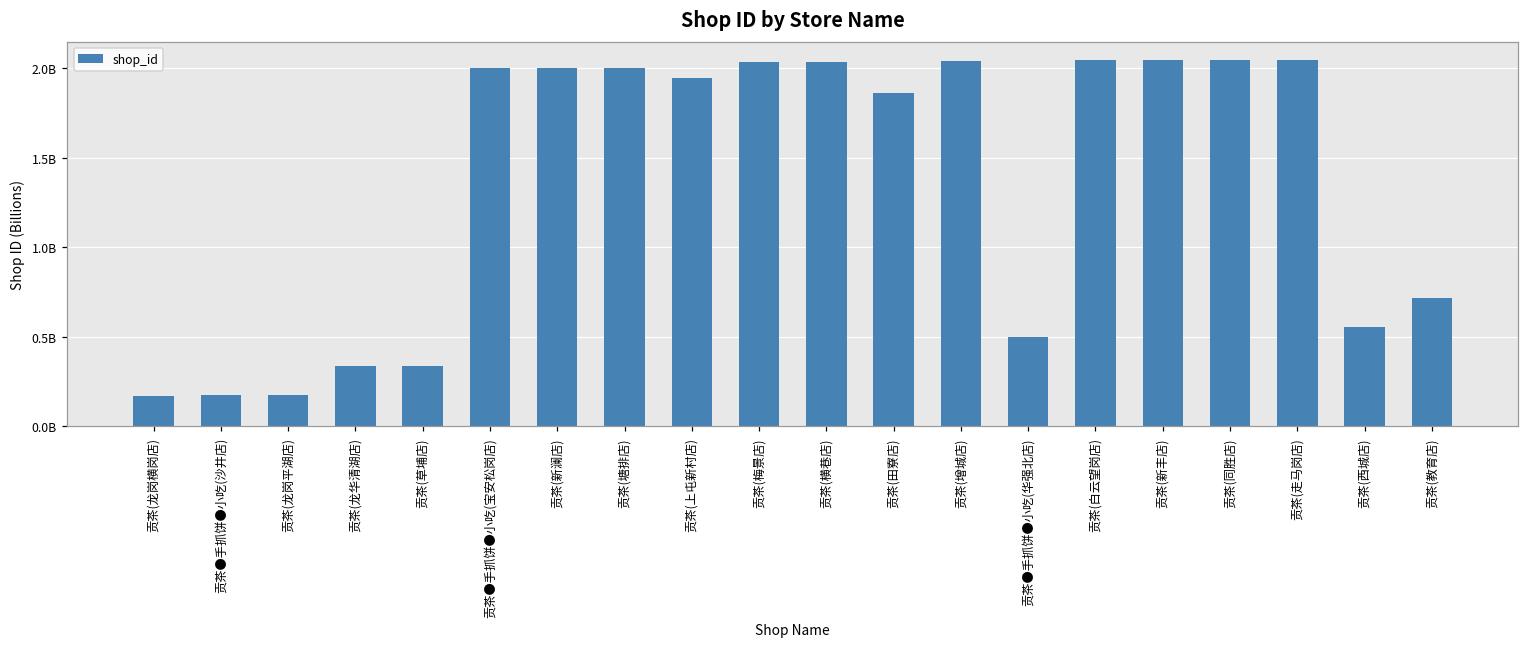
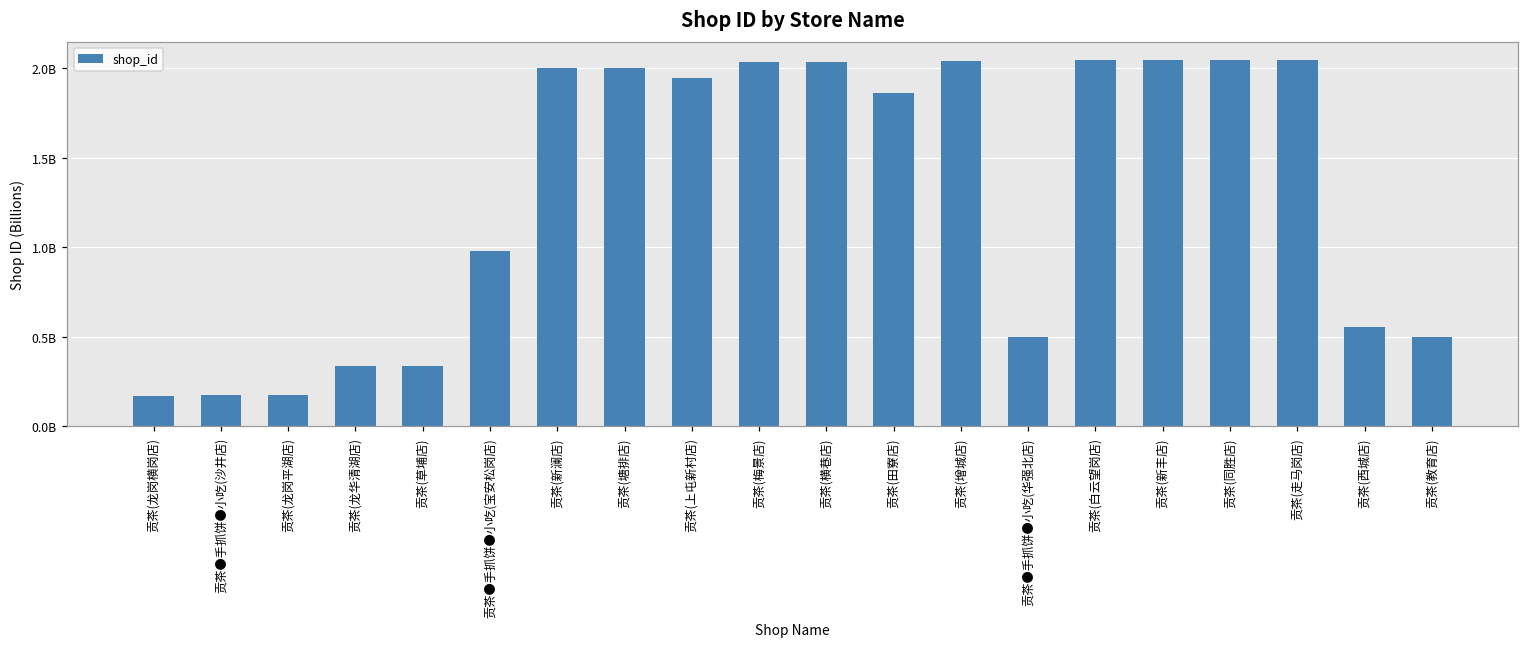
  {
    "贡茶(龙岗横岗店)": 170000000,
    "贡茶●手抓饼●小吃(沙井店)": 170000000,
    "贡茶(龙岗平湖店)": 170000000,
    "贡茶(龙华清湖店)": 340000000,
    "贡茶(草埔店)": 340000000,
-   "贡茶●手抓饼●小吃(宝安松岗店)": 2000000000,
+   "贡茶●手抓饼●小吃(宝安松岗店)": 980000000,
    "贡茶(新澜店)": 2000000000,
    "贡茶(塘排店)": 2000000000,
    "贡茶(上屯新村店)": 1940000000,
    "贡茶(梅景店)": 2030000000,
    "贡茶(横巷店)": 2030000000,
    "贡茶(田寮店)": 1860000000,
    "贡茶(增城店)": 2040000000,
    "贡茶●手抓饼●小吃(华强北店)": 500000000,
    "贡茶(白云望岗店)": 2040000000,
    "贡茶(新丰店)": 2040000000,
    "贡茶(同胜店)": 2040000000,
    "贡茶(走马岗店)": 2040000000,
    "贡茶(西城店)": 550000000,
-   "贡茶(教育店)": 710000000
+   "贡茶(教育店)": 500000000
  }
